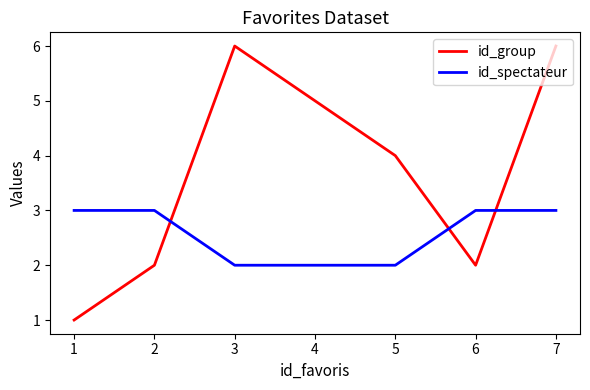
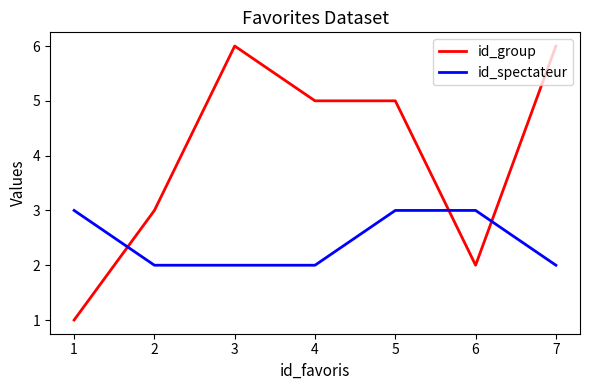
  {
    "id_group": {
      "1": 1,
-     "2": 2,
+     "2": 3,
      "3": 6,
      "4": 5,
-     "5": 4,
+     "5": 5,
      "6": 2
    },
    "id_spectateur": {
      "1": 3,
-     "2": 3,
+     "2": 2,
      "3": 2,
      "4": 2,
-     "5": 2,
+     "5": 3,
      "6": 3,
-     "7": 3
+     "7": 2
    }
  }
